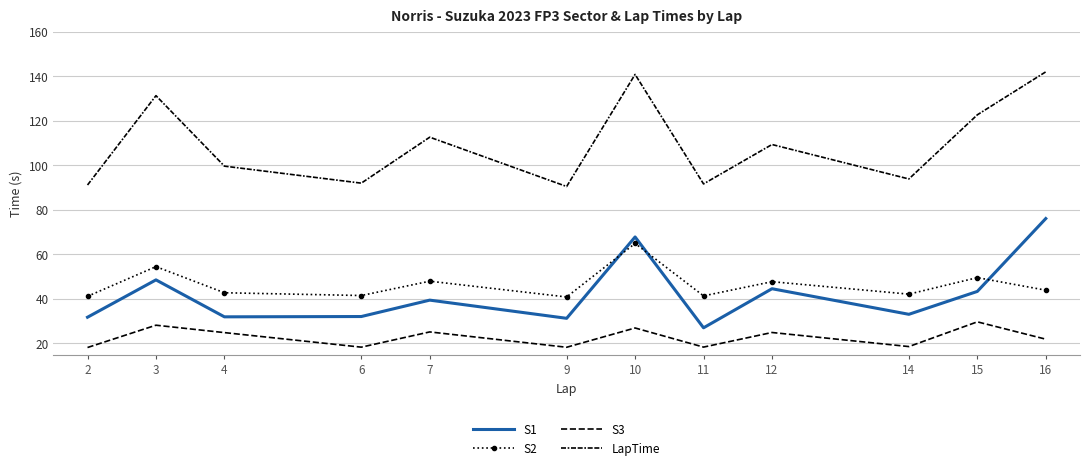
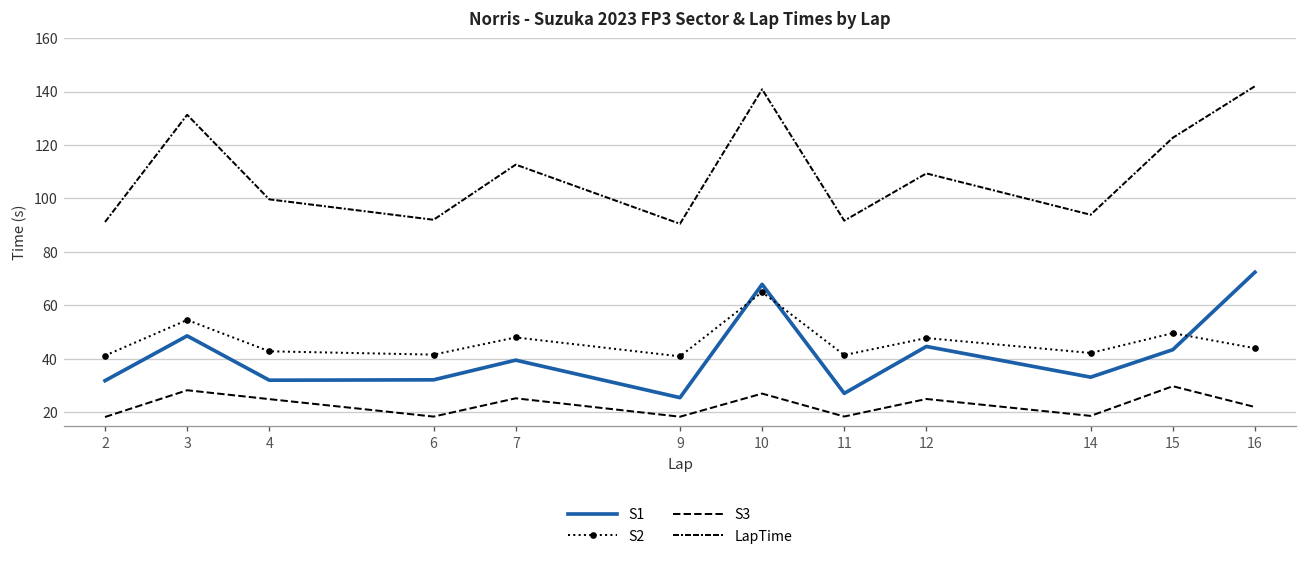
  {
    "S1": {
      "2": 32,
      "3": 49,
      "4": 32,
      "6": 32,
      "7": 39,
-     "9": 31,
+     "9": 25,
      "10": 68,
      "11": 27,
      "12": 45,
      "14": 33,
      "15": 43,
-     "16": 76
+     "16": 72
    }
  }
